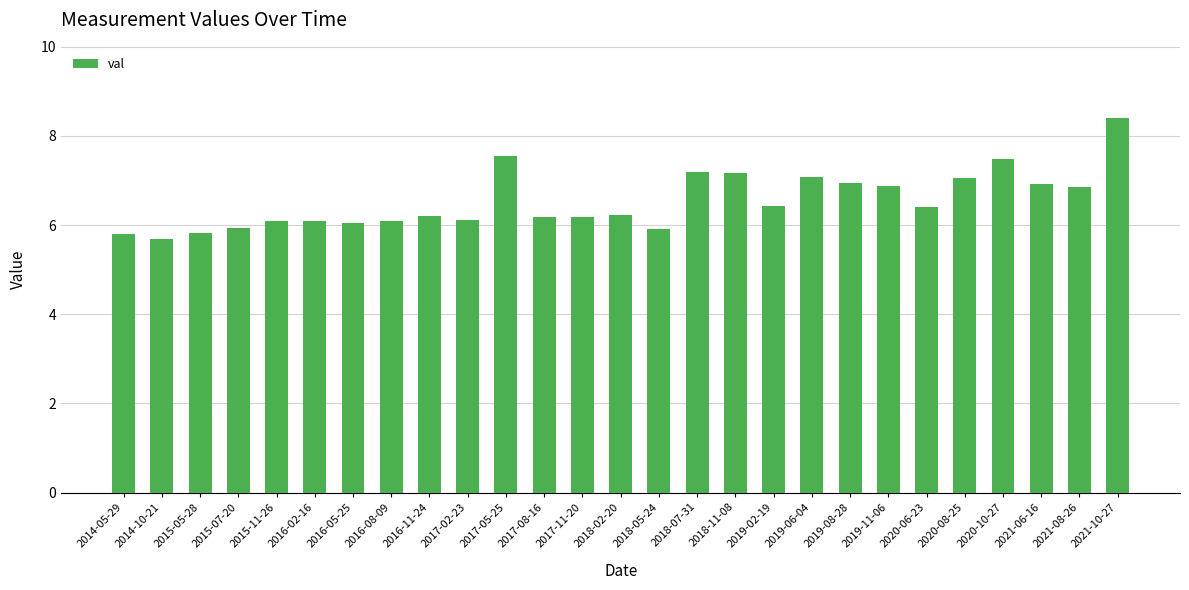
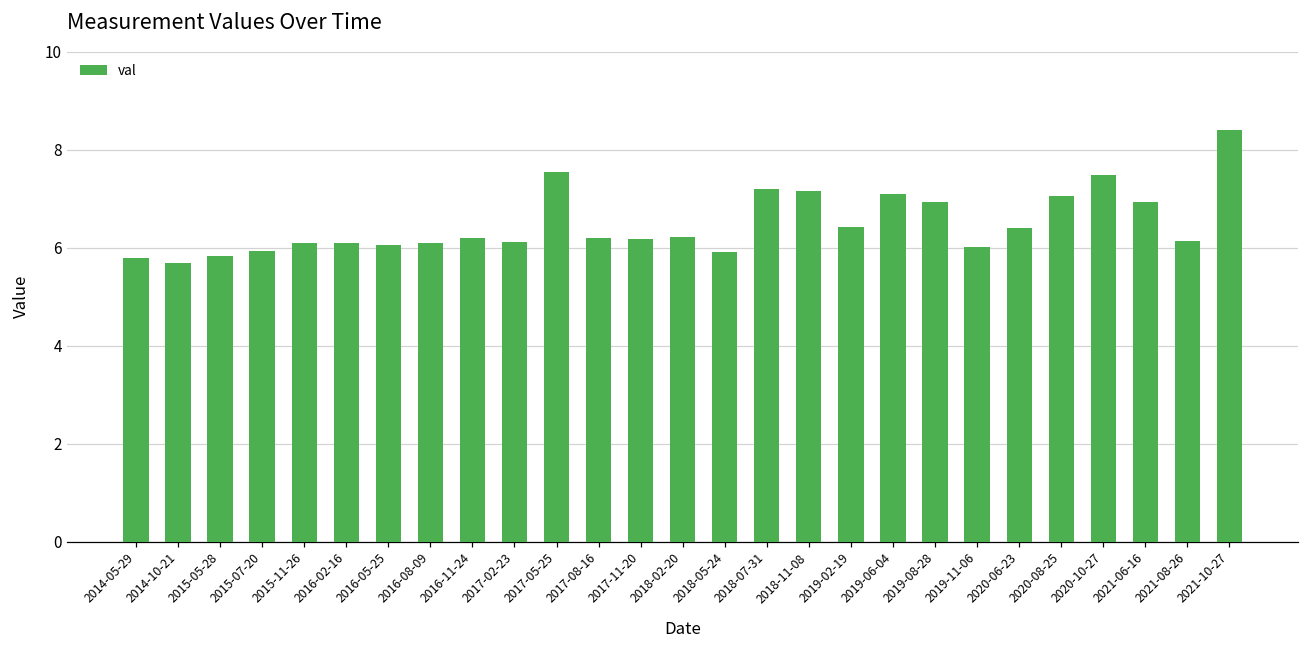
  {
    "2014-05-29": 5.8,
    "2014-10-21": 5.7,
    "2015-05-28": 5.8,
    "2015-07-20": 5.9,
    "2015-11-26": 6.1,
    "2016-02-16": 6.1,
    "2016-05-25": 6.1,
    "2016-08-09": 6.1,
    "2016-11-24": 6.2,
    "2017-02-23": 6.1,
    "2017-05-25": 7.5,
    "2017-08-16": 6.2,
    "2017-11-20": 6.2,
    "2018-02-20": 6.2,
    "2018-05-24": 5.9,
    "2018-07-31": 7.2,
    "2018-11-08": 7.2,
    "2019-02-19": 6.4,
    "2019-06-04": 7.1,
    "2019-08-28": 6.9,
-   "2019-11-06": 6.9,
+   "2019-11-06": 6.0,
    "2020-06-23": 6.4,
    "2020-08-25": 7.1,
    "2020-10-27": 7.5,
    "2021-06-16": 6.9,
-   "2021-08-26": 6.9,
+   "2021-08-26": 6.1,
    "2021-10-27": 8.4
  }
